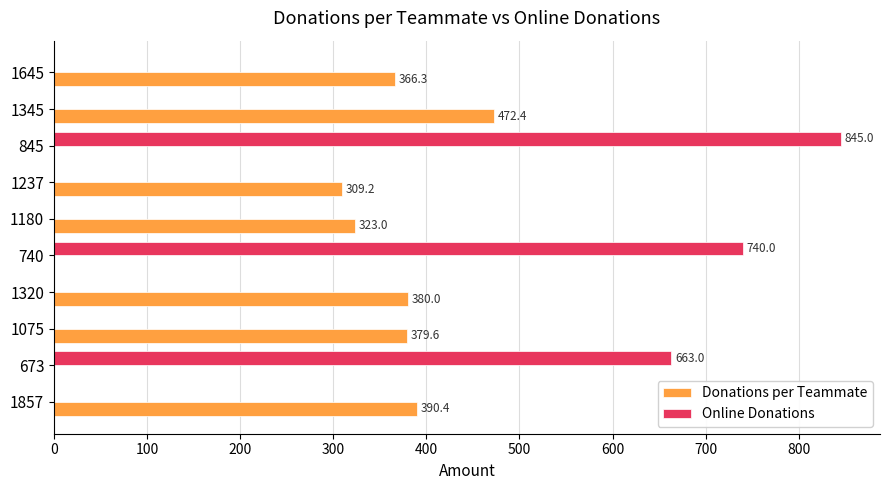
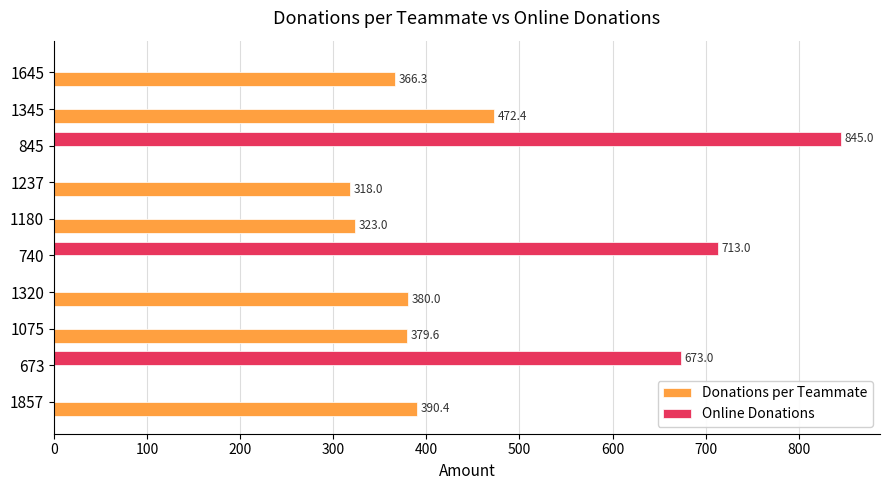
  {
    "Donations per Teammate": {
      "1645": 366.3,
      "1345": 472.4,
-     "1237": 309.2,
+     "1237": 318.0,
      "1180": 323.0,
      "1320": 380.0,
      "1075": 379.6,
      "1857": 390.4
    },
    "Online Donations": {
      "845": 845.0,
-     "740": 740.0,
-     "673": 663.0
+     "740": 713.0,
+     "673": 673.0
    }
  }
